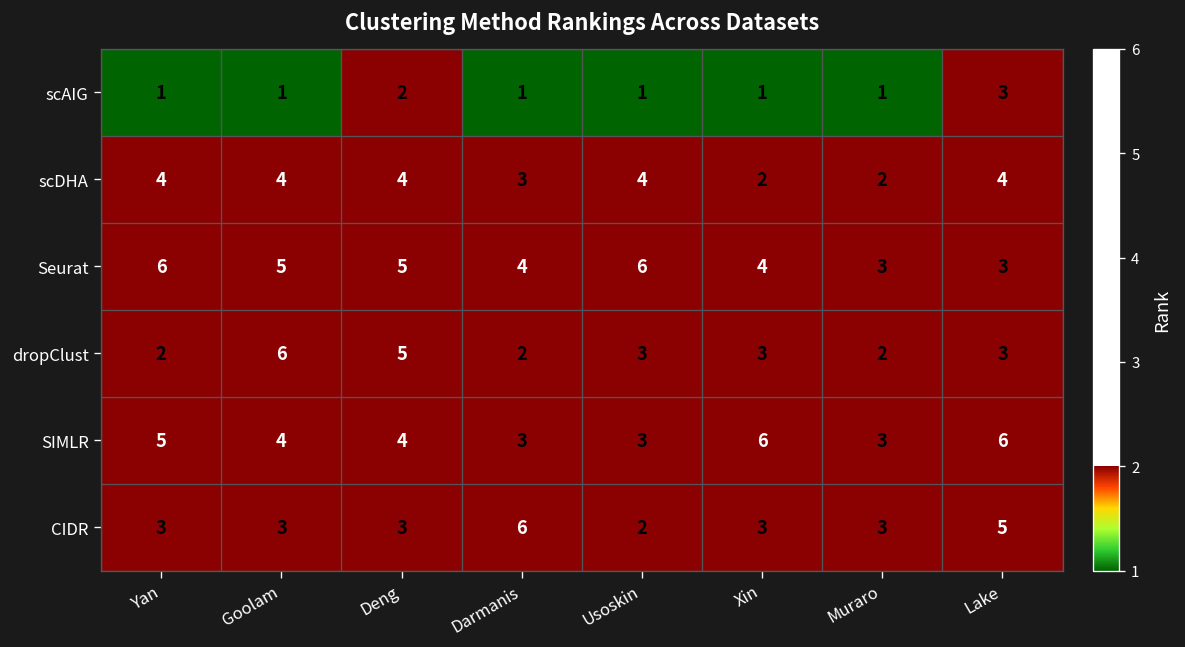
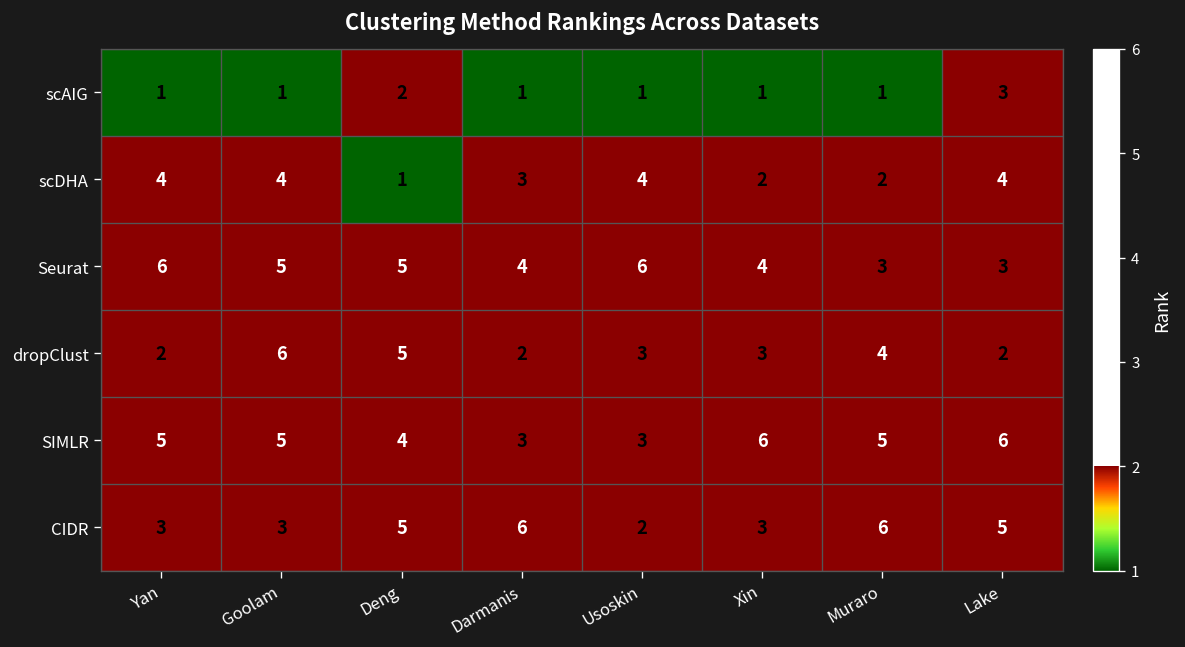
  {
    "scAIG": {
      "Yan": 1,
      "Goolam": 1,
      "Deng": 2,
      "Darmanis": 1,
      "Usoskin": 1,
      "Xin": 1,
      "Muraro": 1,
      "Lake": 3
    },
    "scDHA": {
      "Yan": 4,
      "Goolam": 4,
-     "Deng": 4,
+     "Deng": 1,
      "Darmanis": 3,
      "Usoskin": 4,
      "Xin": 2,
      "Muraro": 2,
      "Lake": 4
    },
    "Seurat": {
      "Yan": 6,
      "Goolam": 5,
      "Deng": 5,
      "Darmanis": 4,
      "Usoskin": 6,
      "Xin": 4,
      "Muraro": 3,
      "Lake": 3
    },
    "dropClust": {
      "Yan": 2,
      "Goolam": 6,
      "Deng": 5,
      "Darmanis": 2,
      "Usoskin": 3,
      "Xin": 3,
-     "Muraro": 2,
-     "Lake": 3
+     "Muraro": 4,
+     "Lake": 2
    },
    "SIMLR": {
      "Yan": 5,
-     "Goolam": 4,
+     "Goolam": 5,
      "Deng": 4,
      "Darmanis": 3,
      "Usoskin": 3,
      "Xin": 6,
-     "Muraro": 3,
+     "Muraro": 5,
      "Lake": 6
    },
    "CIDR": {
      "Yan": 3,
      "Goolam": 3,
-     "Deng": 3,
+     "Deng": 5,
      "Darmanis": 6,
      "Usoskin": 2,
      "Xin": 3,
-     "Muraro": 3,
+     "Muraro": 6,
      "Lake": 5
    }
  }
